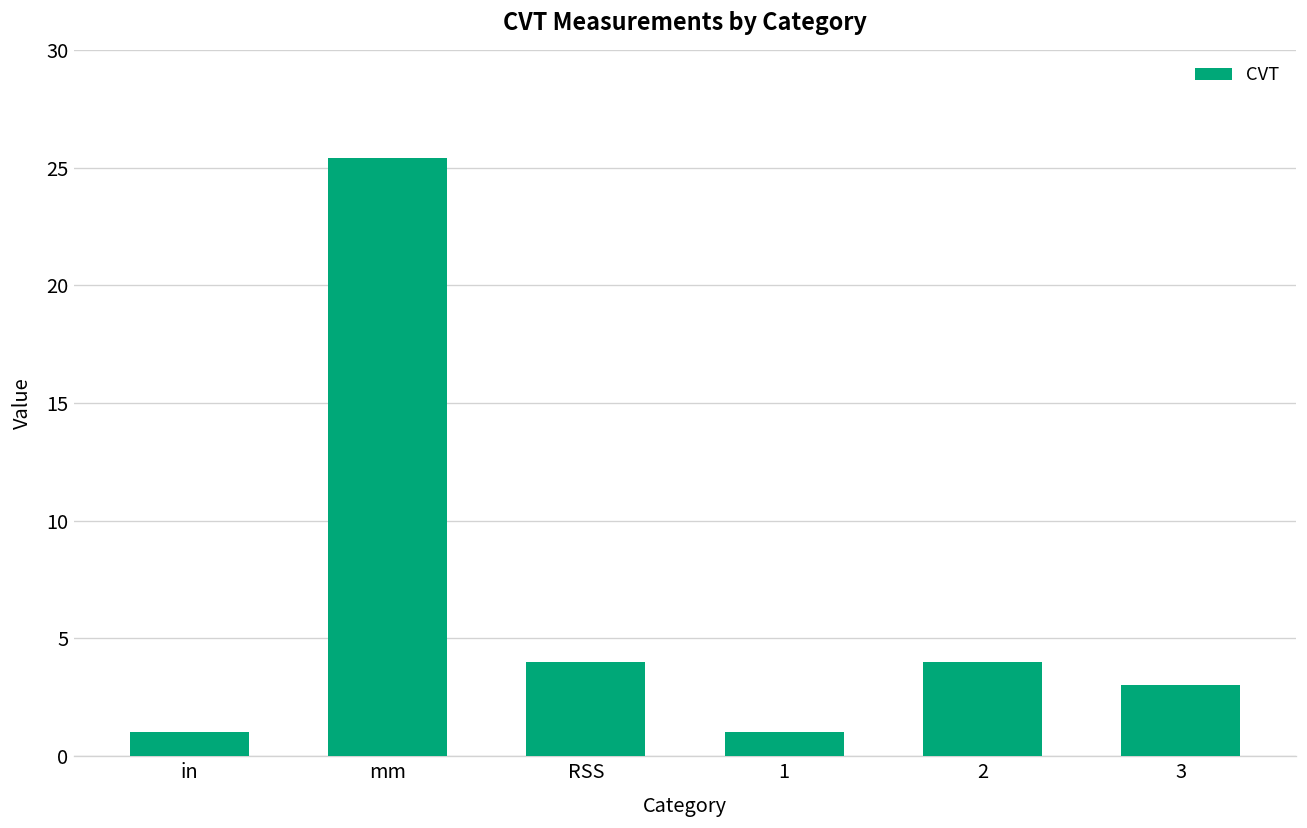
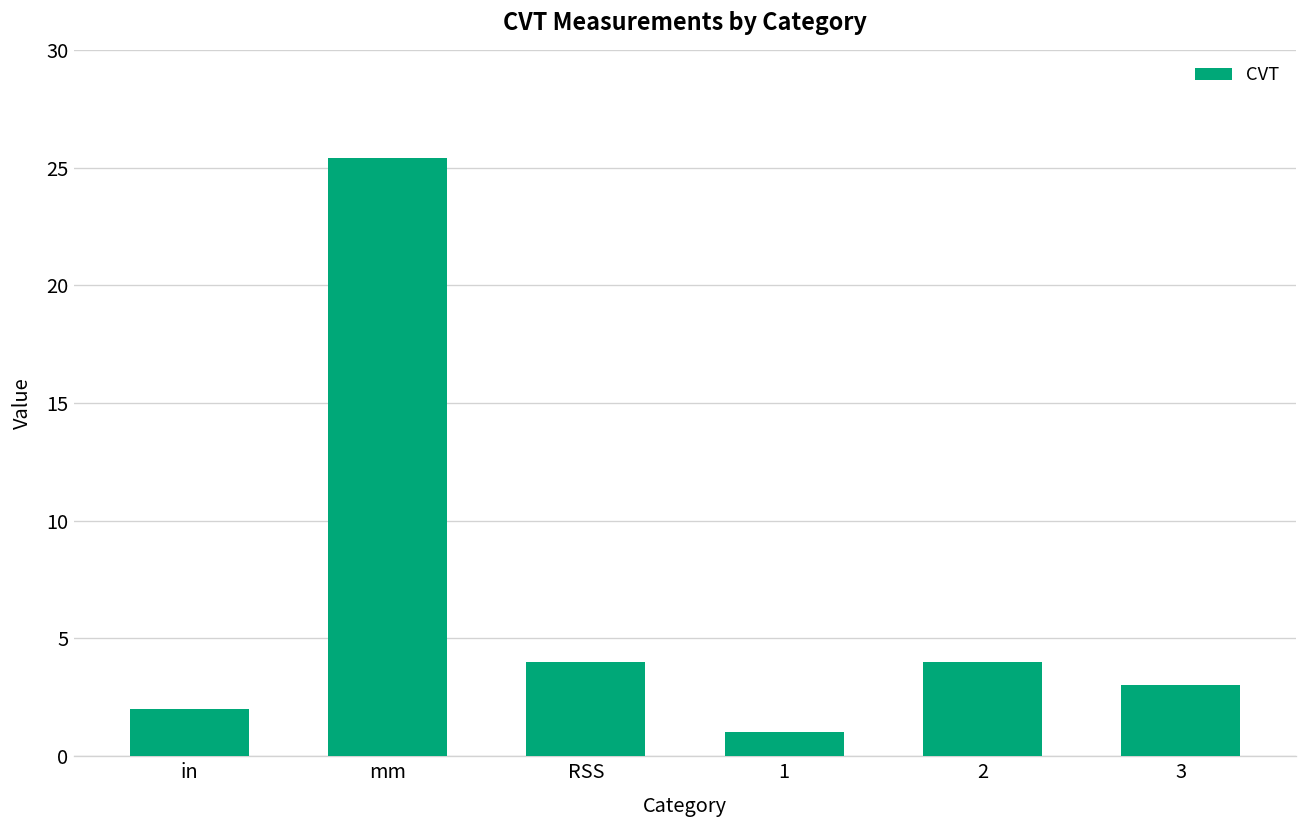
  {
-   "in": 1,
+   "in": 2,
    "mm": 25.4,
    "RSS": 4,
    "1": 1,
    "2": 4,
    "3": 3
  }
